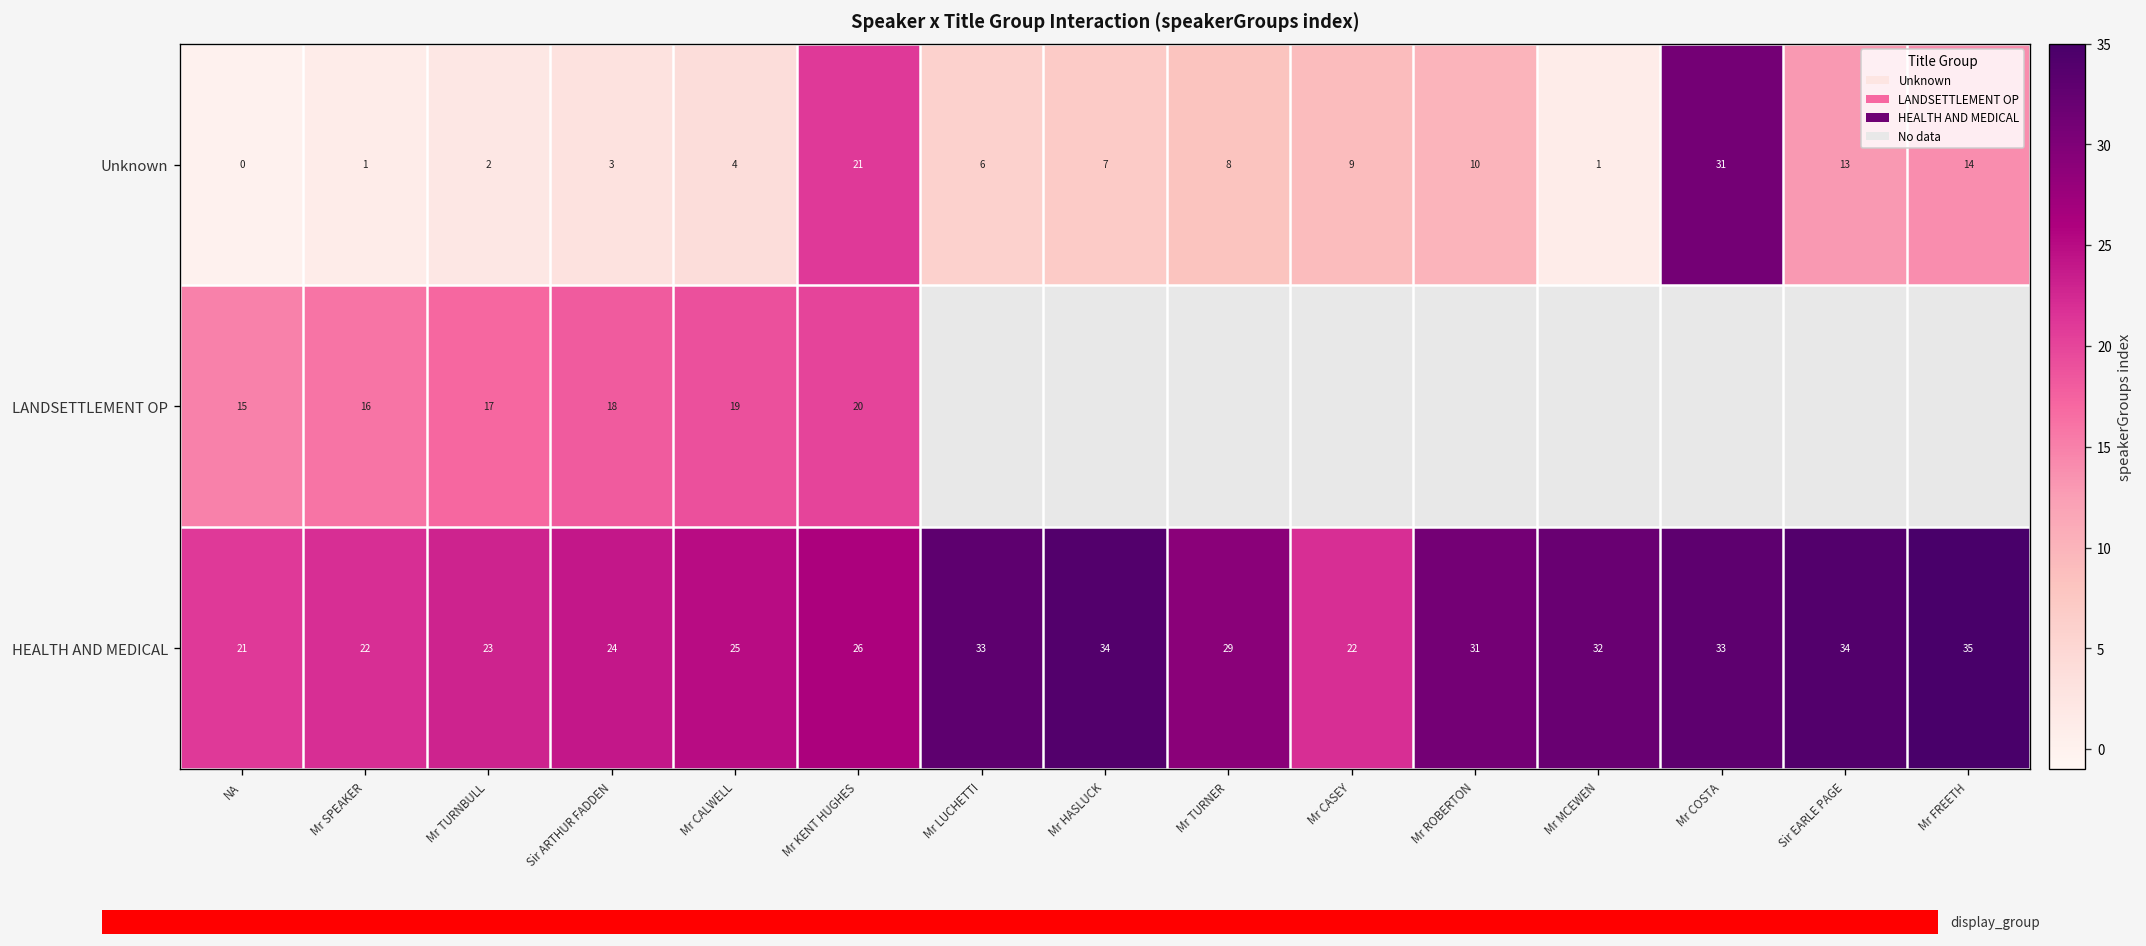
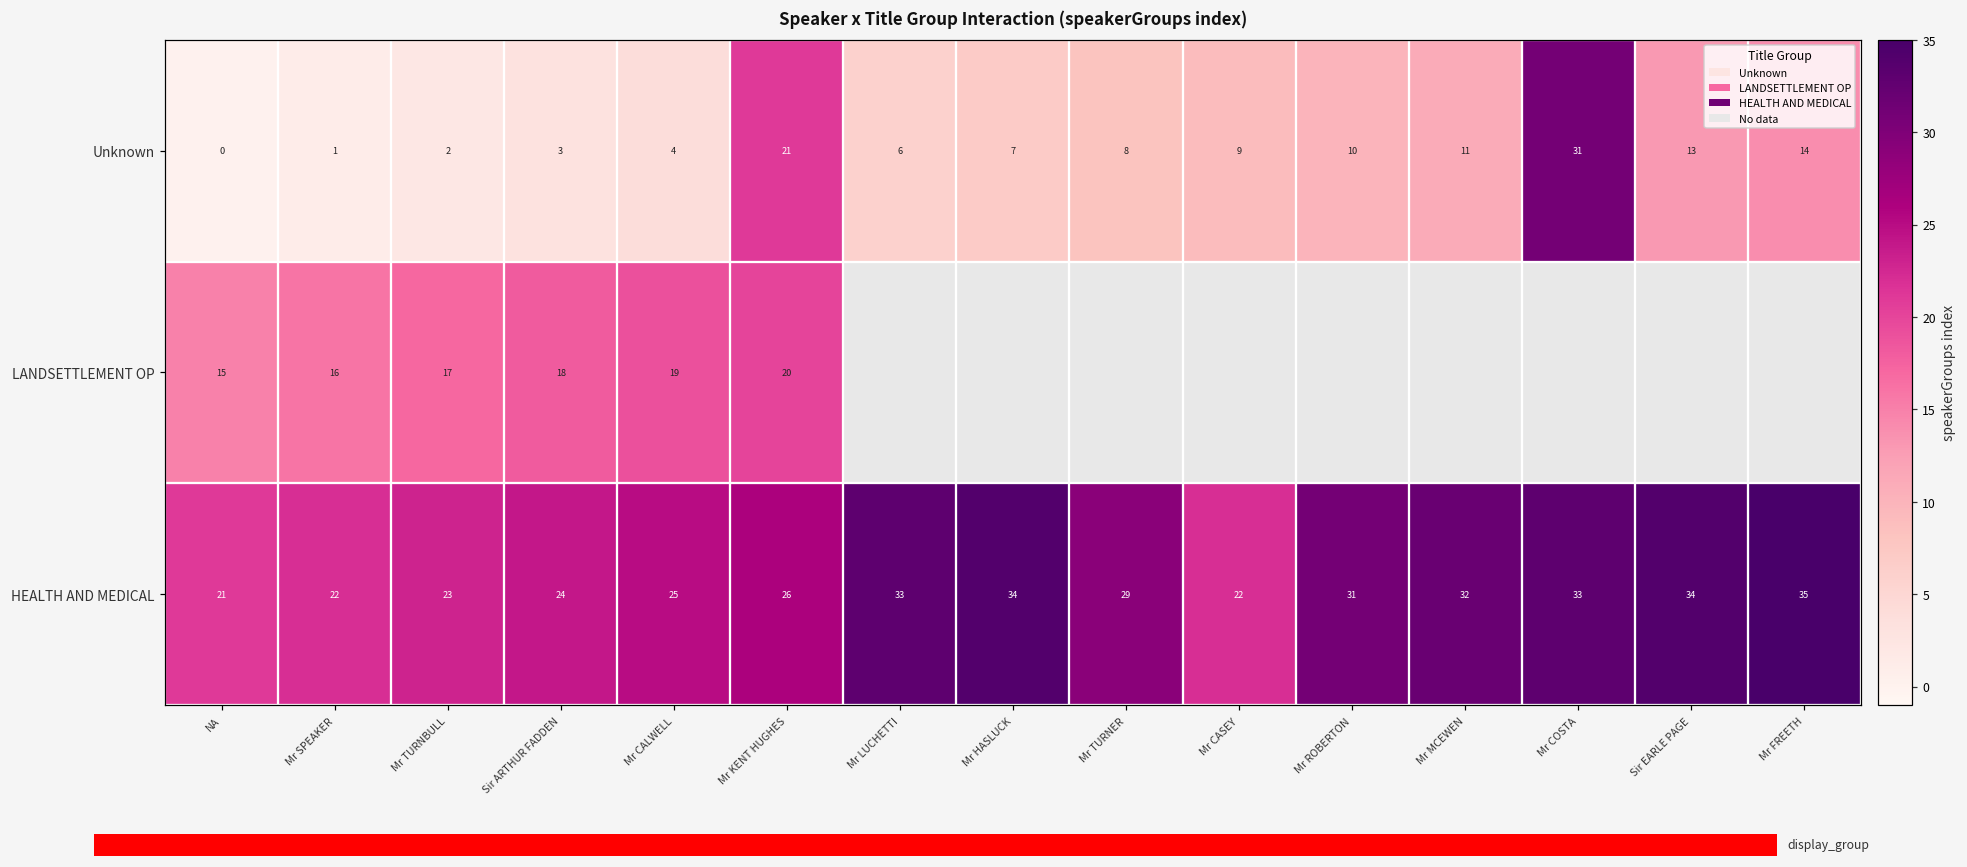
  {
    "Speaker x Title Group Interaction (speakerGroups index)": {
      "Unknown": {
        "NA": 0,
        "Mr SPEAKER": 1,
        "Mr TURNBULL": 2,
        "Sir ARTHUR FADDEN": 3,
        "Mr CALWELL": 4,
        "Mr KENT HUGHES": 21,
        "Mr LUCHETTI": 6,
        "Mr HASLUCK": 7,
        "Mr TURNER": 8,
        "Mr CASEY": 9,
        "Mr ROBERTON": 10,
-       "Mr MCEWEN": 1,
+       "Mr MCEWEN": 11,
        "Mr COSTA": 31,
        "Sir EARLE PAGE": 13,
        "Mr FREETH": 14
      },
      "LANDSETTLEMENT OP": {
        "NA": 15,
        "Mr SPEAKER": 16,
        "Mr TURNBULL": 17,
        "Sir ARTHUR FADDEN": 18,
        "Mr CALWELL": 19,
        "Mr KENT HUGHES": 20
      },
      "HEALTH AND MEDICAL": {
        "NA": 21,
        "Mr SPEAKER": 22,
        "Mr TURNBULL": 23,
        "Sir ARTHUR FADDEN": 24,
        "Mr CALWELL": 25,
        "Mr KENT HUGHES": 26,
        "Mr LUCHETTI": 33,
        "Mr HASLUCK": 34,
        "Mr TURNER": 29,
        "Mr CASEY": 22,
        "Mr ROBERTON": 31,
        "Mr MCEWEN": 32,
        "Mr COSTA": 33,
        "Sir EARLE PAGE": 34,
        "Mr FREETH": 35
      }
    }
  }
